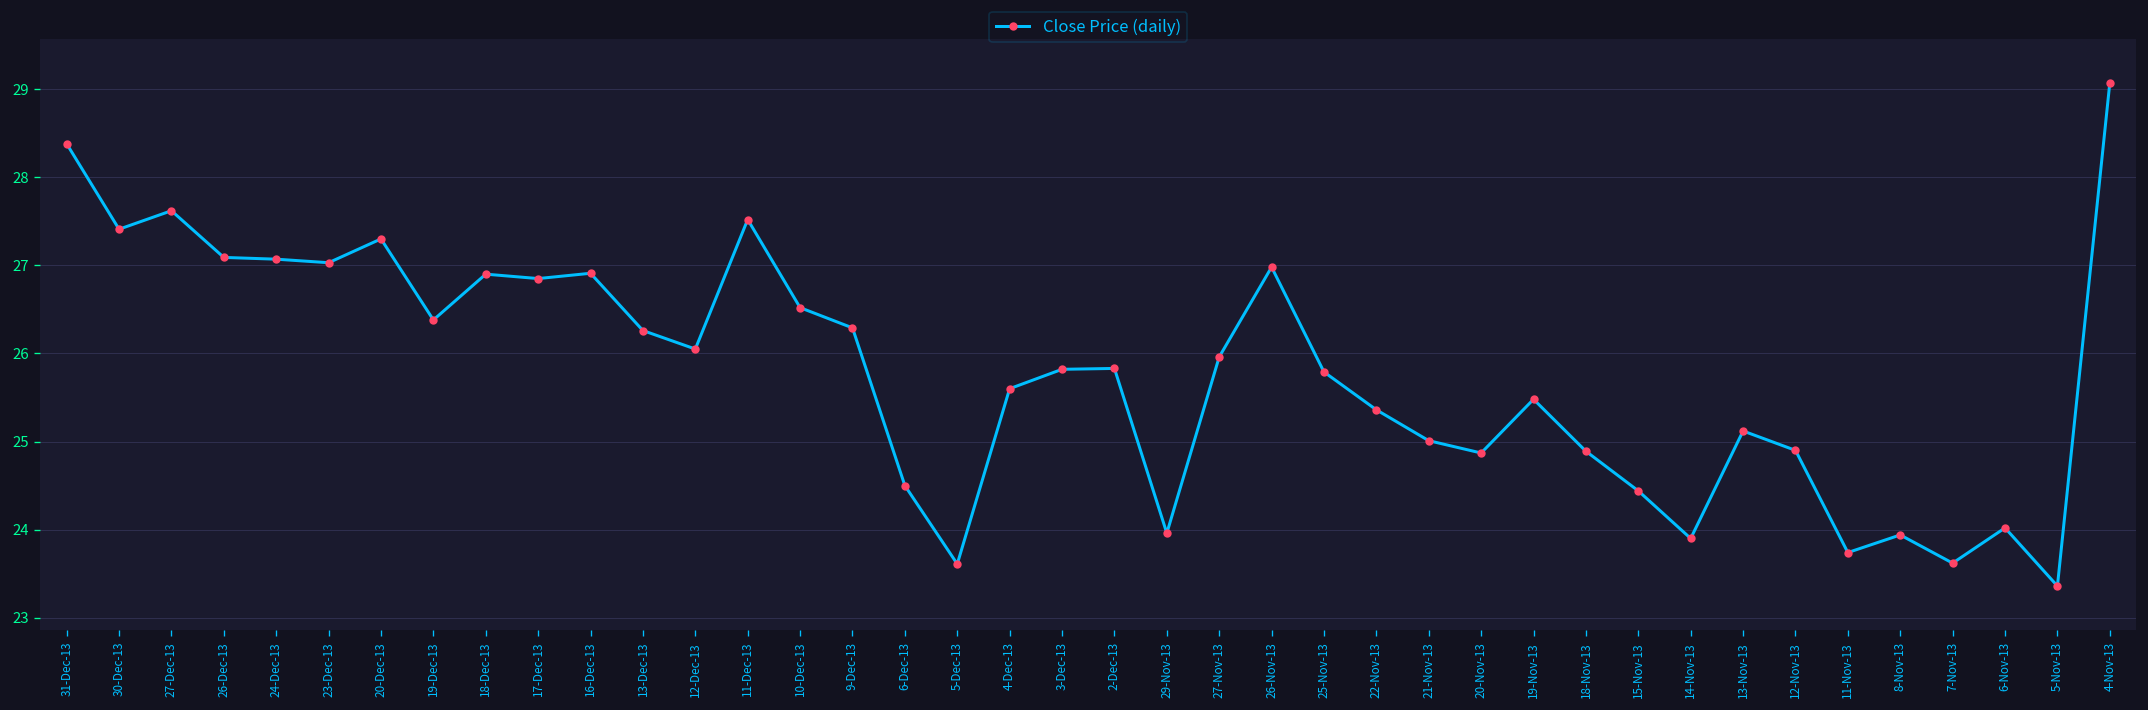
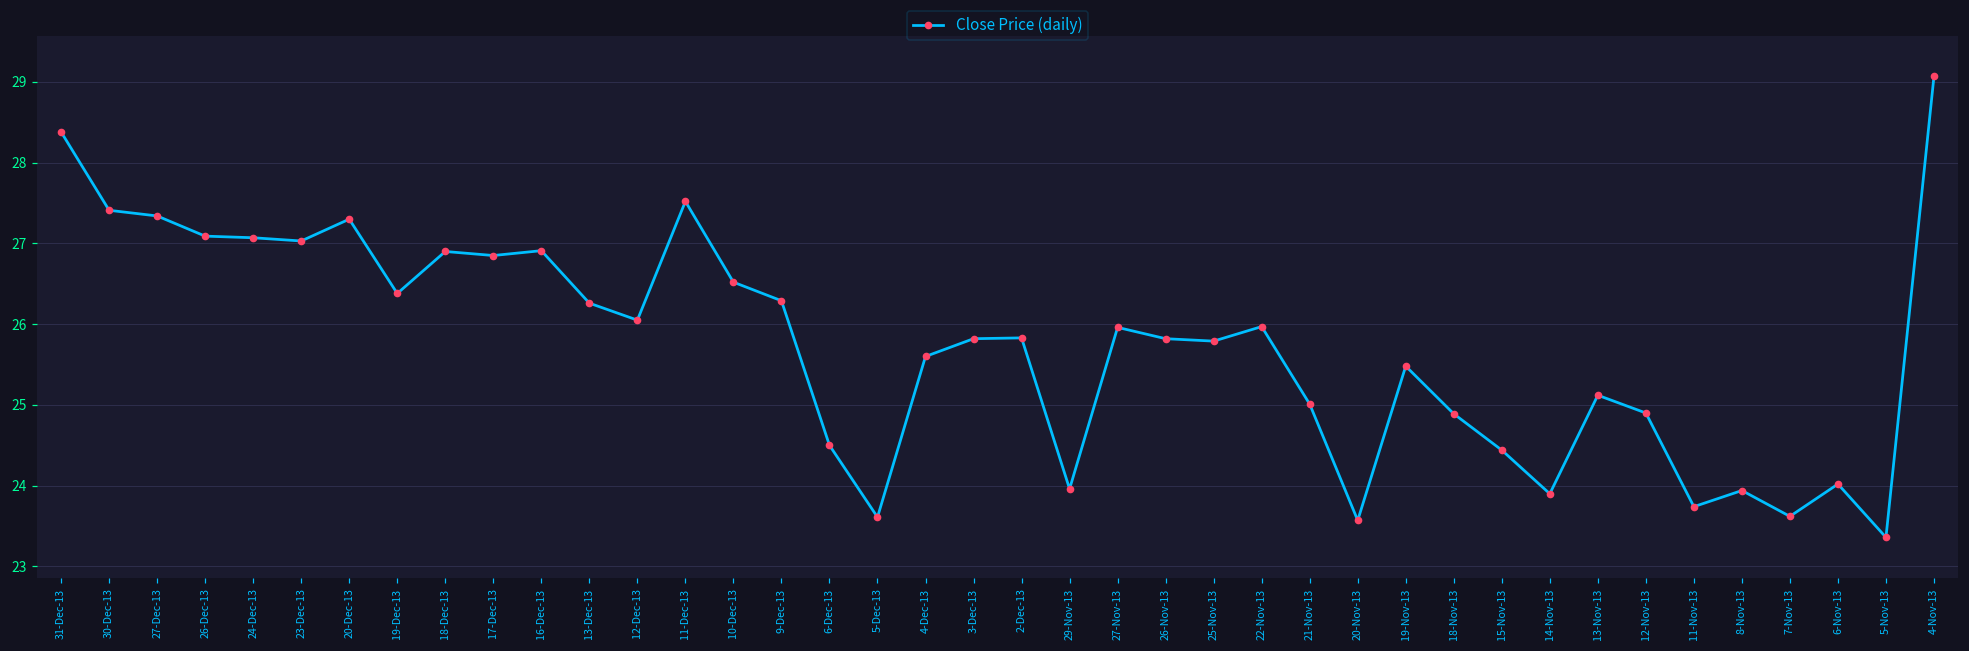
  {
    "31-Dec-13": 28.4,
    "30-Dec-13": 27.4,
-   "27-Dec-13": 27.6,
+   "27-Dec-13": 27.3,
    "26-Dec-13": 27.1,
    "24-Dec-13": 27.1,
    "23-Dec-13": 27.0,
    "20-Dec-13": 27.3,
    "19-Dec-13": 26.4,
    "18-Dec-13": 26.9,
    "17-Dec-13": 26.9,
    "16-Dec-13": 26.9,
    "13-Dec-13": 26.3,
    "12-Dec-13": 26.1,
    "11-Dec-13": 27.5,
    "10-Dec-13": 26.5,
    "9-Dec-13": 26.3,
    "6-Dec-13": 24.5,
    "5-Dec-13": 23.6,
    "4-Dec-13": 25.6,
    "3-Dec-13": 25.8,
    "2-Dec-13": 25.8,
    "29-Nov-13": 24.0,
    "27-Nov-13": 26.0,
-   "26-Nov-13": 27.0,
+   "26-Nov-13": 25.8,
    "25-Nov-13": 25.8,
-   "22-Nov-13": 25.4,
+   "22-Nov-13": 26.0,
    "21-Nov-13": 25.0,
-   "20-Nov-13": 24.9,
+   "20-Nov-13": 23.6,
    "19-Nov-13": 25.5,
    "18-Nov-13": 24.9,
    "15-Nov-13": 24.4,
    "14-Nov-13": 23.9,
    "13-Nov-13": 25.1,
    "12-Nov-13": 24.9,
    "11-Nov-13": 23.7,
    "8-Nov-13": 23.9,
    "7-Nov-13": 23.6,
    "6-Nov-13": 24.0,
    "5-Nov-13": 23.4,
    "4-Nov-13": 29.1
  }
